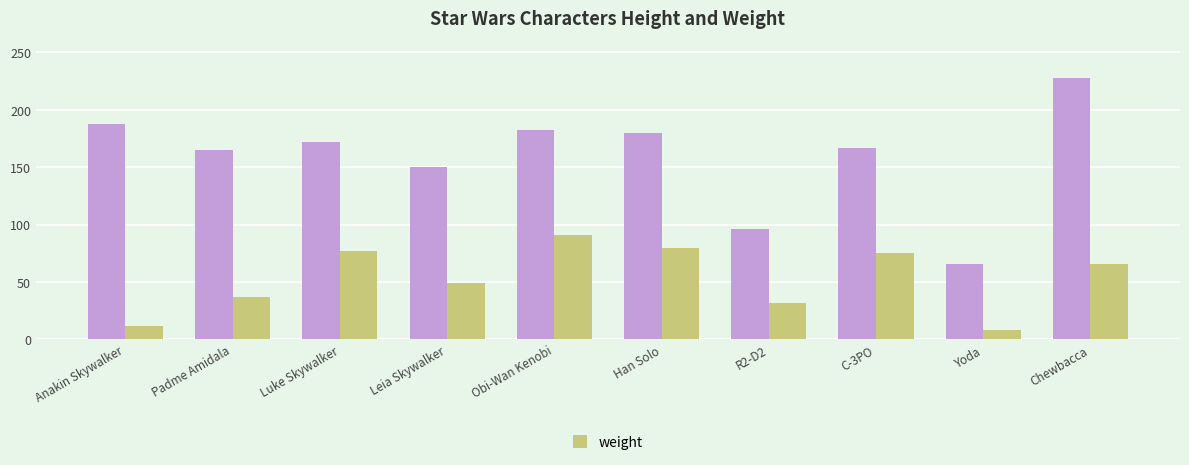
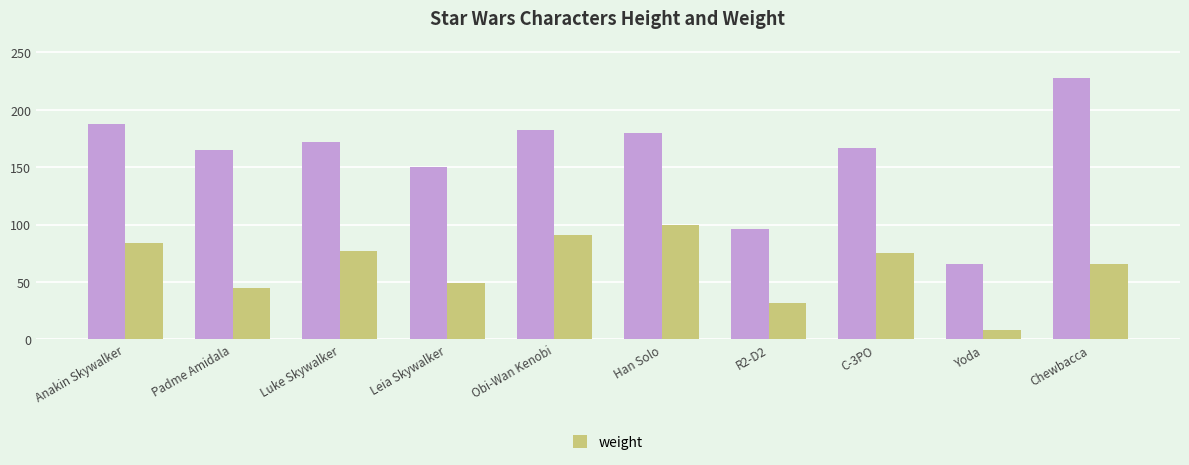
  {
    "weight": {
-     "Anakin Skywalker": 12,
-     "Padme Amidala": 37,
+     "Anakin Skywalker": 84,
+     "Padme Amidala": 45,
      "Luke Skywalker": 77,
      "Leia Skywalker": 49,
      "Obi-Wan Kenobi": 91,
-     "Han Solo": 80,
+     "Han Solo": 100,
      "R2-D2": 32,
      "C-3PO": 75,
      "Yoda": 8,
      "Chewbacca": 66
    }
  }
